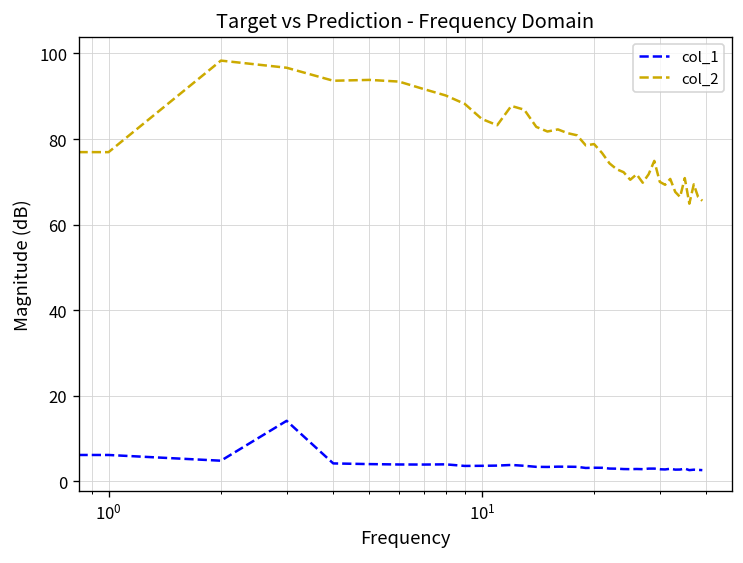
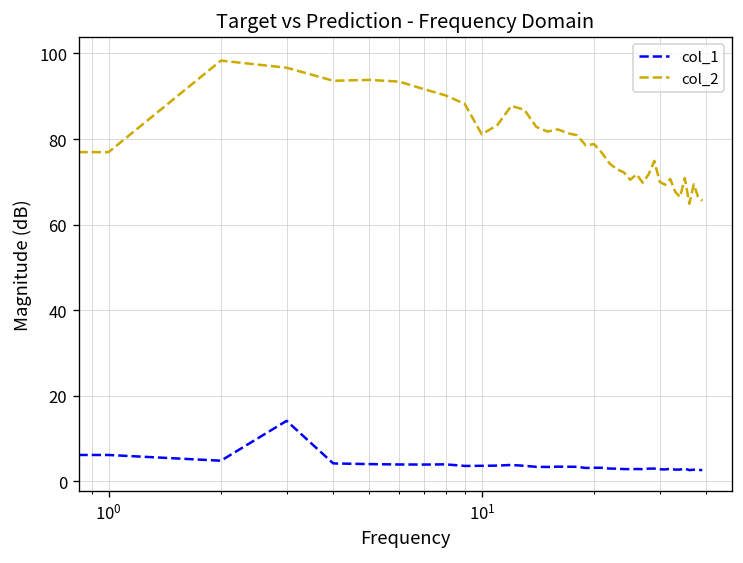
  {
    "col_1": {
      "10^0": 6,
      "10^1": 4
    },
    "col_2": {
      "10^0": 77,
-     "10^1": 85
+     "10^1": 81
    }
  }
